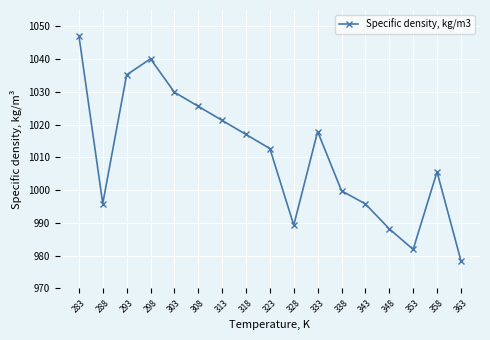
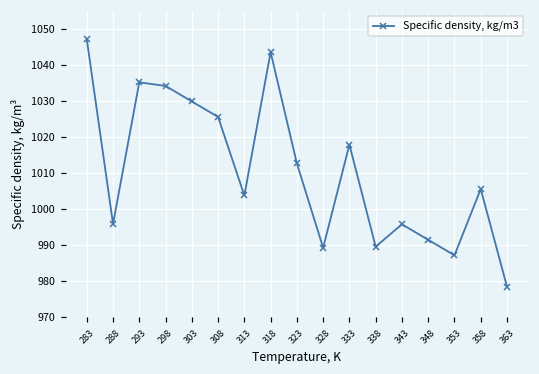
  {
    "283": 1047,
    "288": 996,
    "293": 1035,
-   "298": 1040,
+   "298": 1034,
    "303": 1030,
    "308": 1026,
-   "313": 1021,
-   "318": 1017,
+   "313": 1004,
+   "318": 1044,
    "323": 1013,
    "328": 989,
    "333": 1018,
-   "338": 1000,
+   "338": 990,
    "343": 996,
-   "348": 988,
-   "353": 982,
+   "348": 992,
+   "353": 987,
    "358": 1006,
    "363": 979
  }
